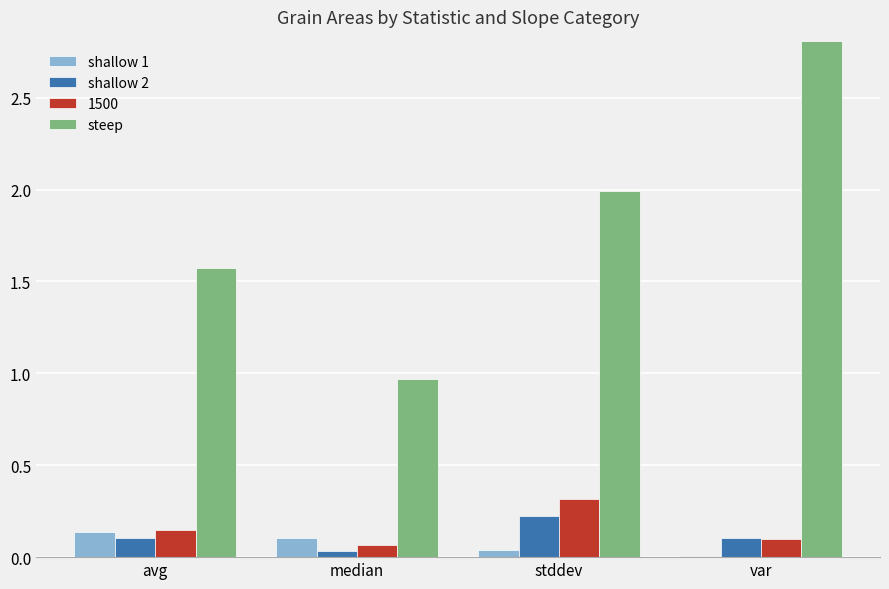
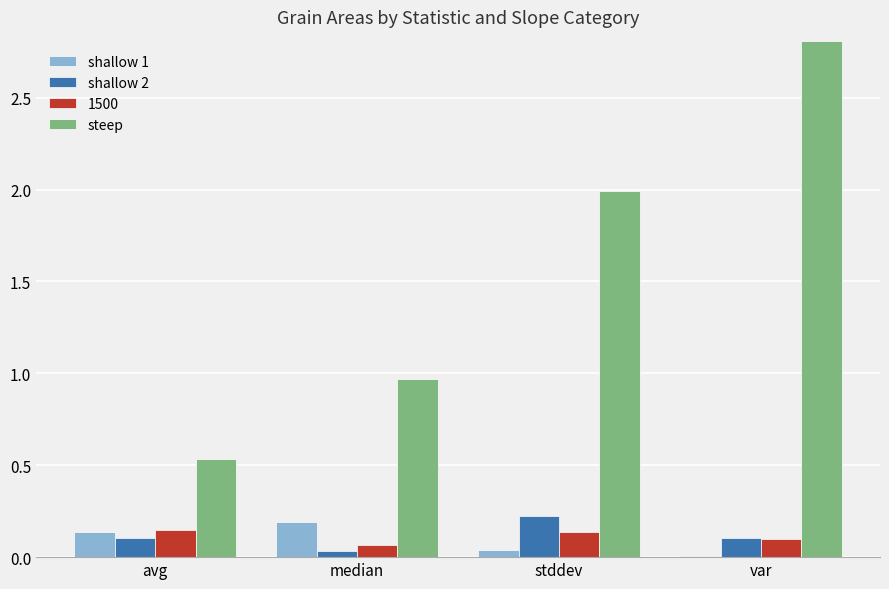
  {
    "shallow 1": {
      "avg": 0.13,
-     "median": 0.11,
+     "median": 0.19,
      "stddev": 0.04
    },
    "shallow 2": {
      "avg": 0.10,
      "median": 0.04,
      "stddev": 0.22,
      "var": 0.10
    },
    "1500": {
      "avg": 0.15,
      "median": 0.07,
-     "stddev": 0.32,
+     "stddev": 0.14,
      "var": 0.10
    },
    "steep": {
-     "avg": 1.57,
+     "avg": 0.53,
      "median": 0.97,
      "stddev": 1.99
    }
  }
